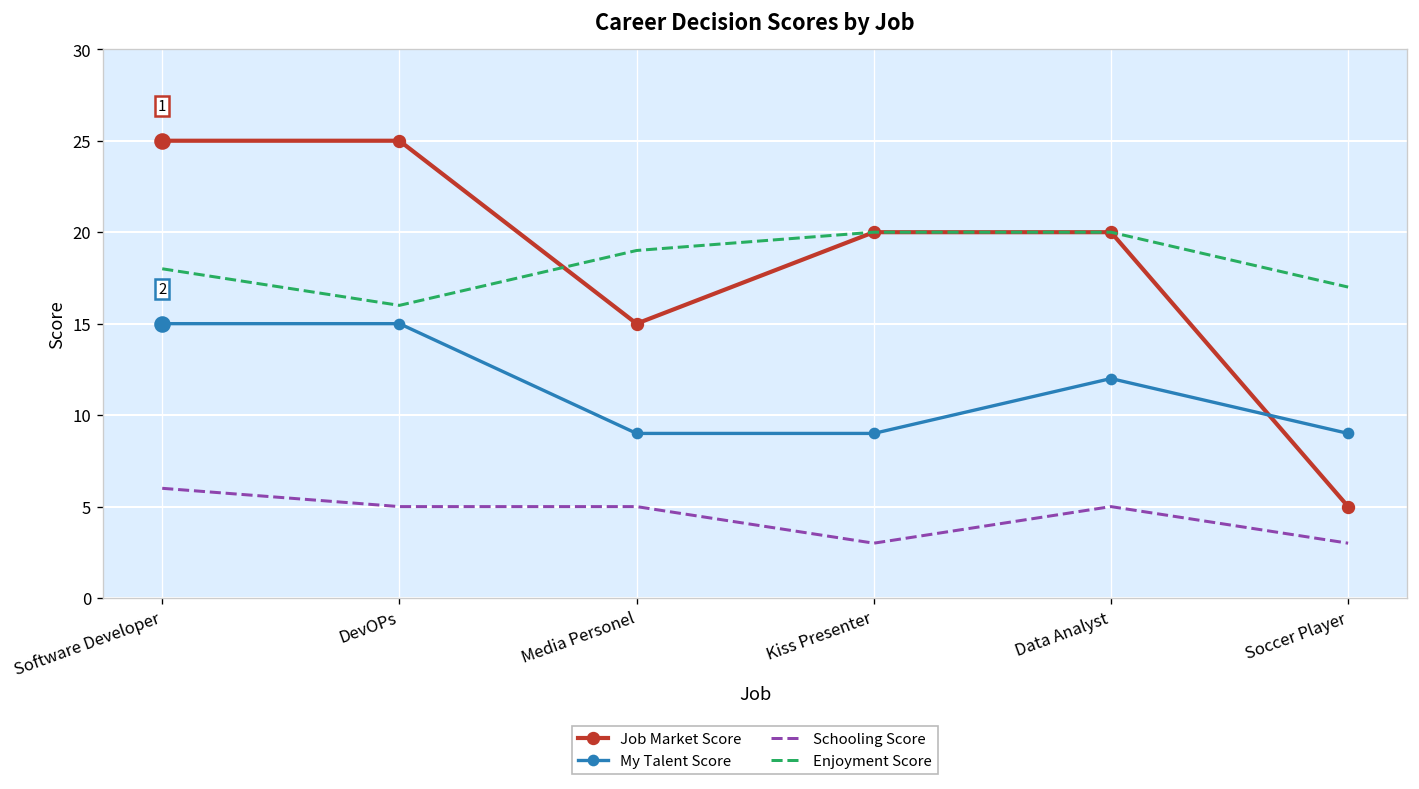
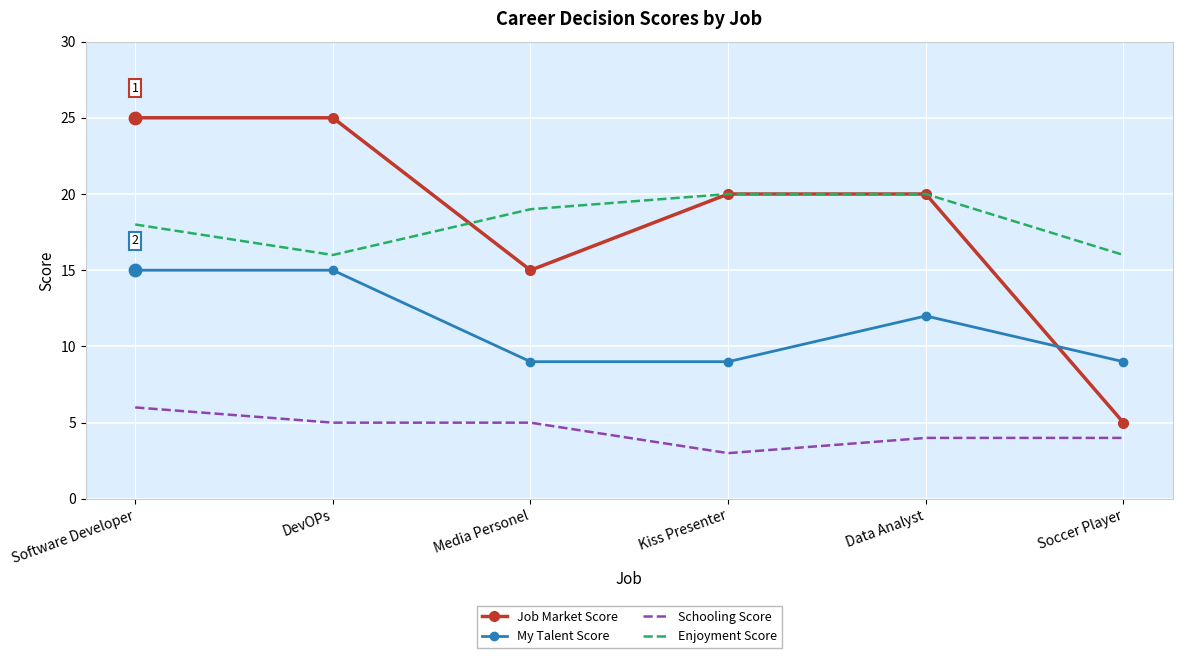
  {
    "Schooling Score": {
      "Software Developer": 6,
      "DevOPs": 5,
      "Media Personel": 5,
      "Kiss Presenter": 3,
-     "Data Analyst": 5,
-     "Soccer Player": 3
+     "Data Analyst": 4,
+     "Soccer Player": 4
    },
    "Enjoyment Score": {
      "DevOPs": 16,
      "Media Personel": 19,
-     "Soccer Player": 17
+     "Soccer Player": 16
    }
  }
